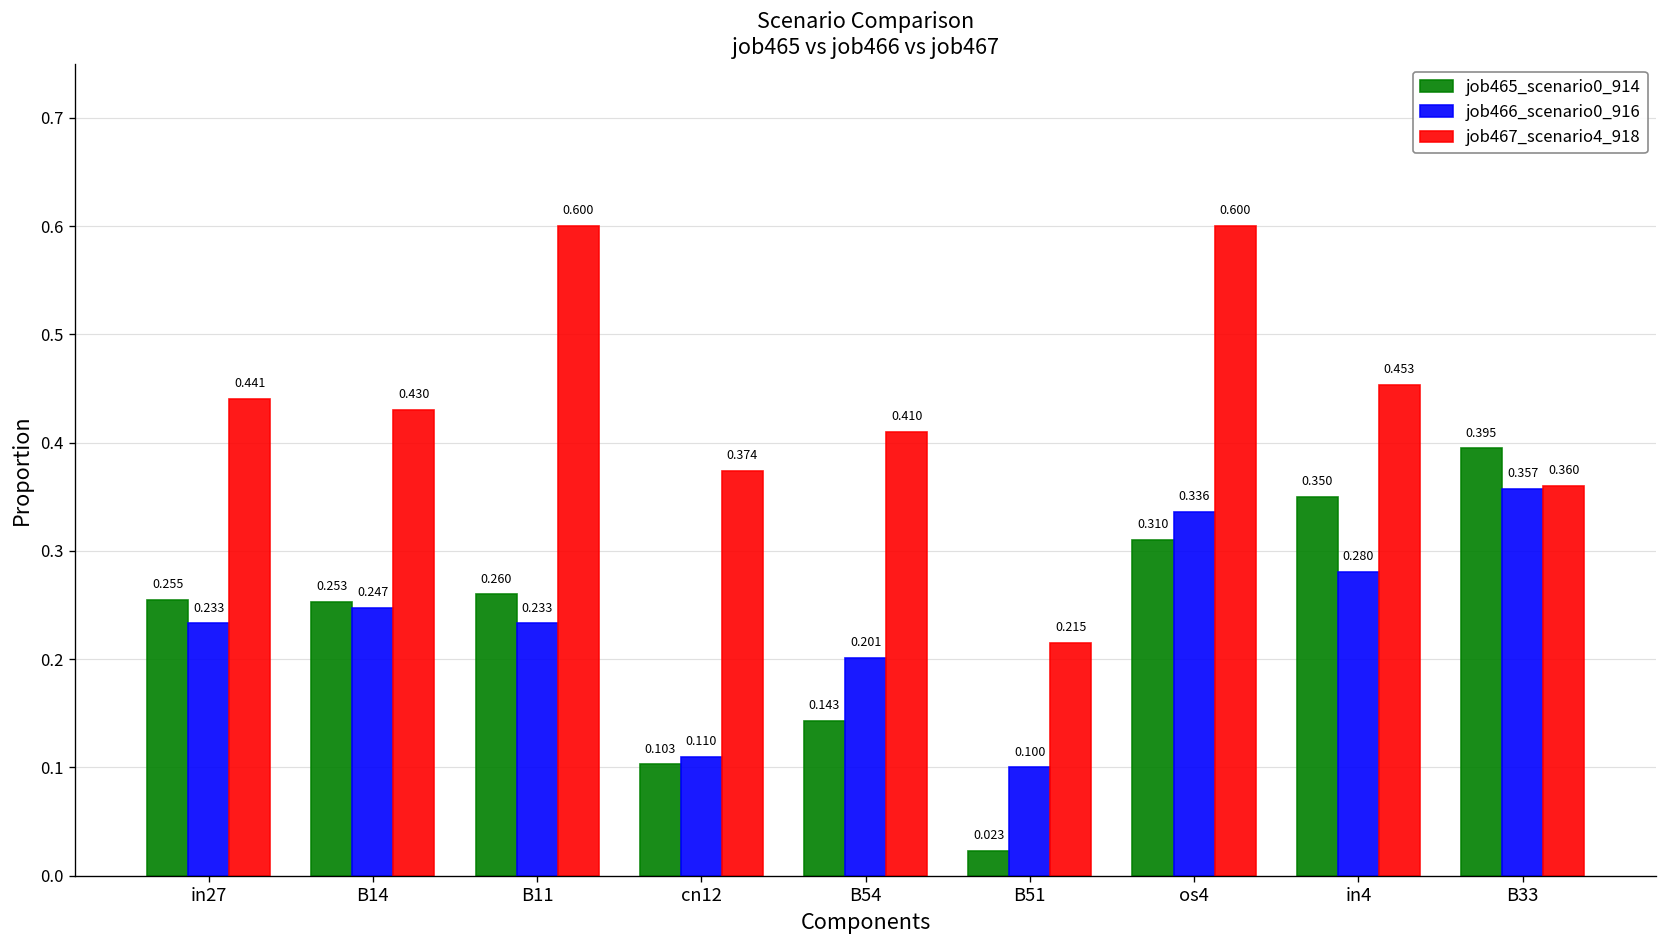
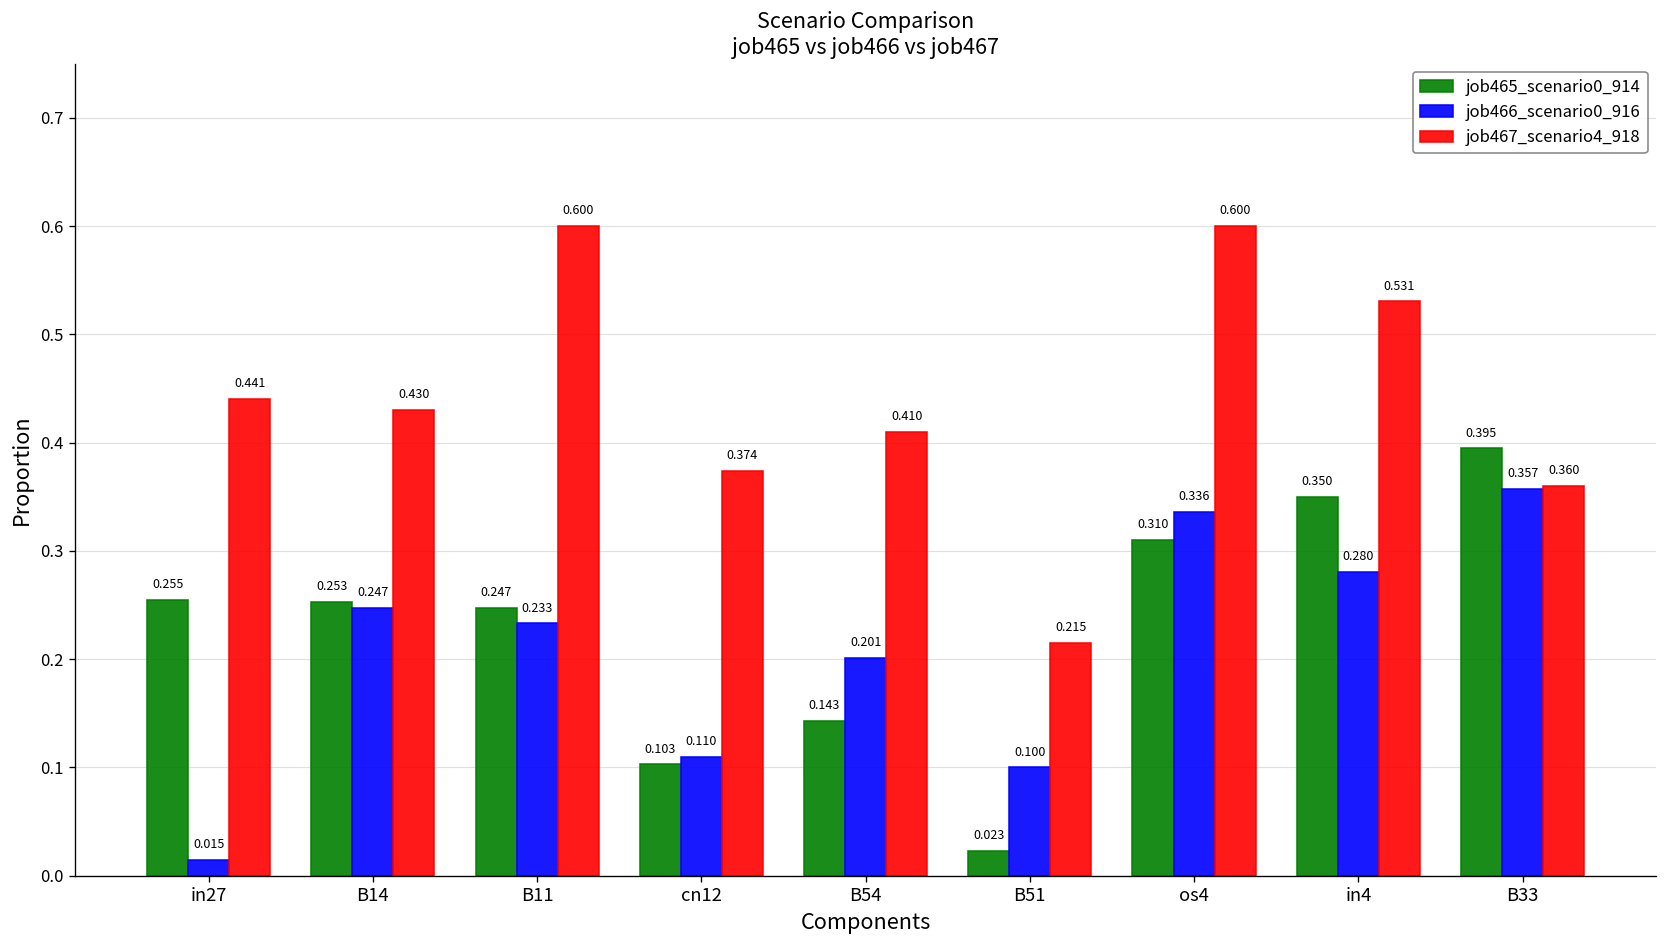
  {
    "job465_scenario0_914": {
      "in27": 0.255,
      "B14": 0.253,
-     "B11": 0.260,
+     "B11": 0.247,
      "cn12": 0.103,
      "B54": 0.143,
      "B51": 0.023,
      "os4": 0.310,
      "in4": 0.350,
      "B33": 0.395
    },
    "job466_scenario0_916": {
-     "in27": 0.233,
+     "in27": 0.015,
      "B14": 0.247,
      "B11": 0.233,
      "cn12": 0.110,
      "B54": 0.201,
      "B51": 0.100,
      "os4": 0.336,
      "in4": 0.280,
      "B33": 0.357
    },
    "job467_scenario4_918": {
      "in27": 0.441,
      "B14": 0.430,
      "B11": 0.600,
      "cn12": 0.374,
      "B54": 0.410,
      "B51": 0.215,
      "os4": 0.600,
-     "in4": 0.453,
+     "in4": 0.531,
      "B33": 0.360
    }
  }
